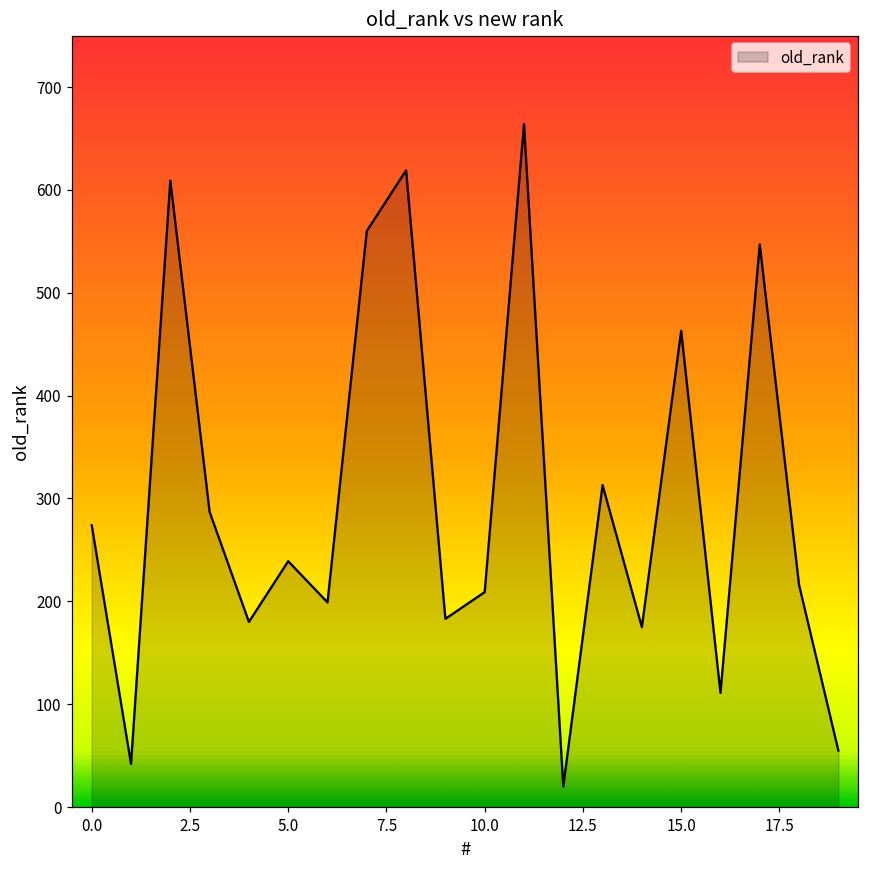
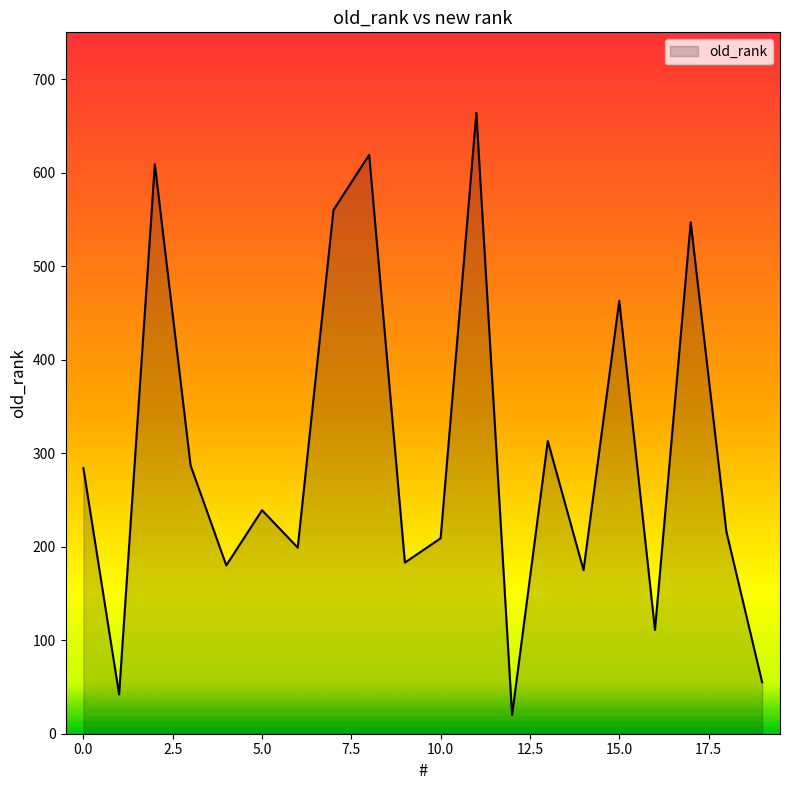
  {
-   "0.0": 270,
+   "0.0": 280,
    "5.0": 240,
    "10.0": 210,
    "15.0": 460
  }
